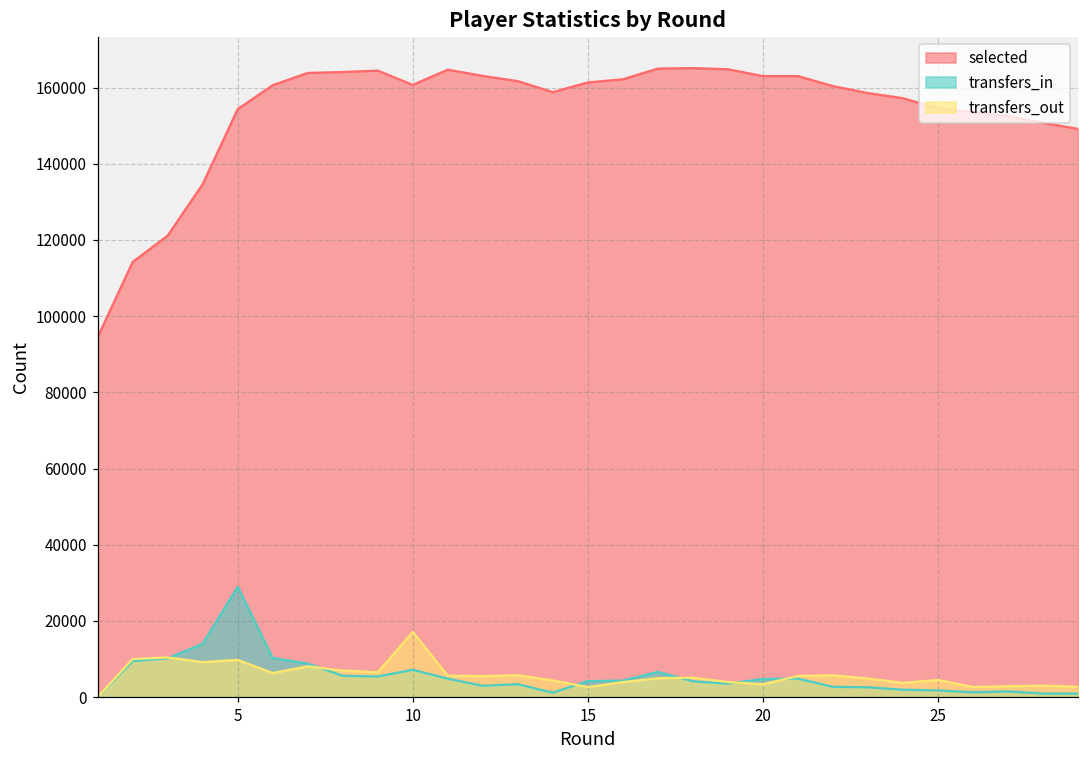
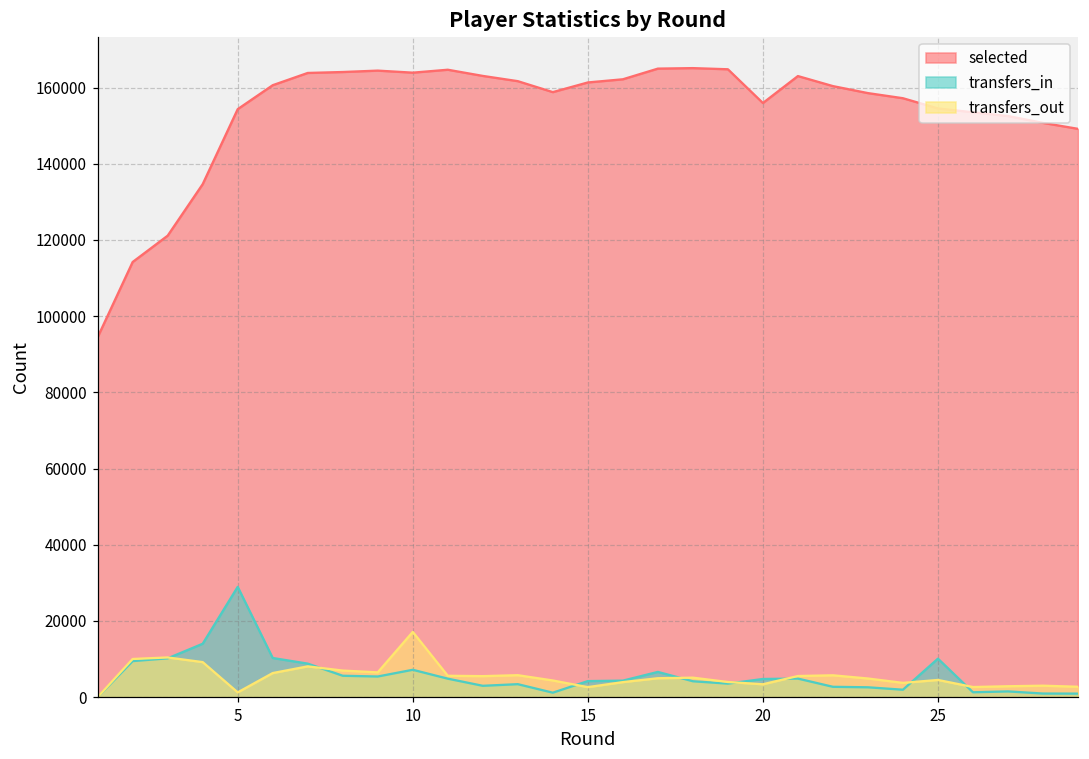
  {
    "selected": {
      "5": 154000,
-     "10": 161000,
+     "10": 164000,
      "15": 161000,
-     "20": 163000
+     "20": 156000
    },
    "transfers_in": {
      "5": 29000,
      "10": 7000,
      "15": 4000,
      "20": 5000,
-     "25": 2000
+     "25": 10000
    },
    "transfers_out": {
-     "5": 10000,
+     "5": 1000,
      "10": 17000,
      "15": 3000,
      "20": 3000,
      "25": 5000
    }
  }
